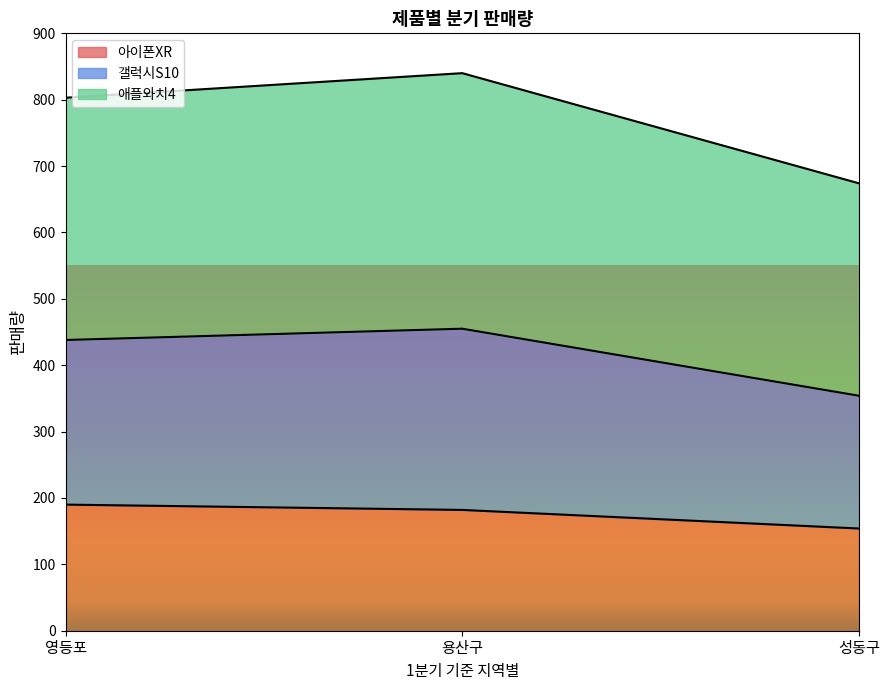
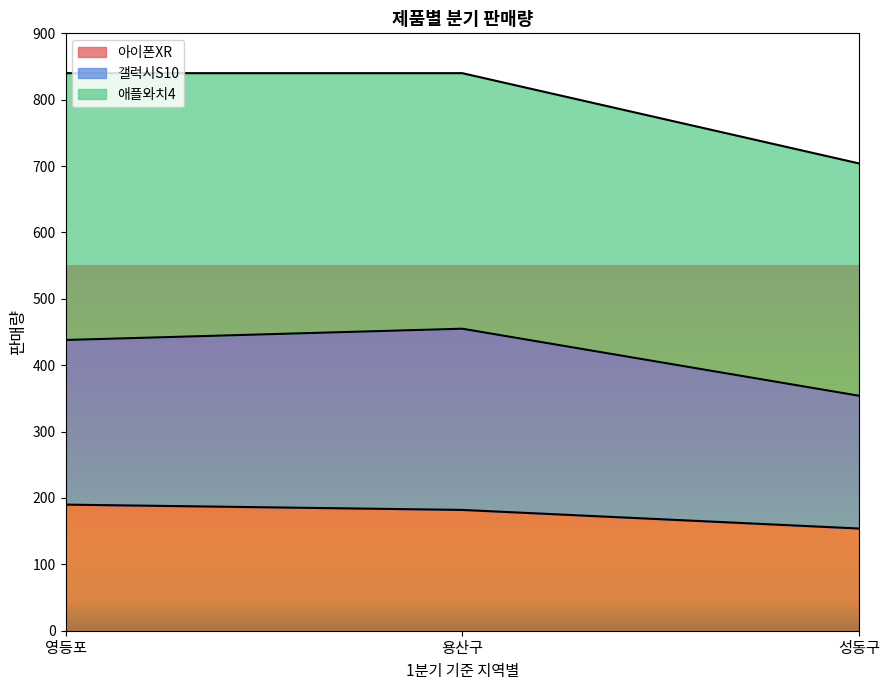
  {
    "아이폰XR": {
      "영등포": 190,
      "용산구": 180,
      "성동구": 150
    },
    "갤럭시S10": {
      "영등포": 250,
      "용산구": 270,
      "성동구": 200
    },
    "애플와치4": {
-     "영등포": 370,
+     "영등포": 400,
      "용산구": 390,
-     "성동구": 320
+     "성동구": 350
    }
  }
